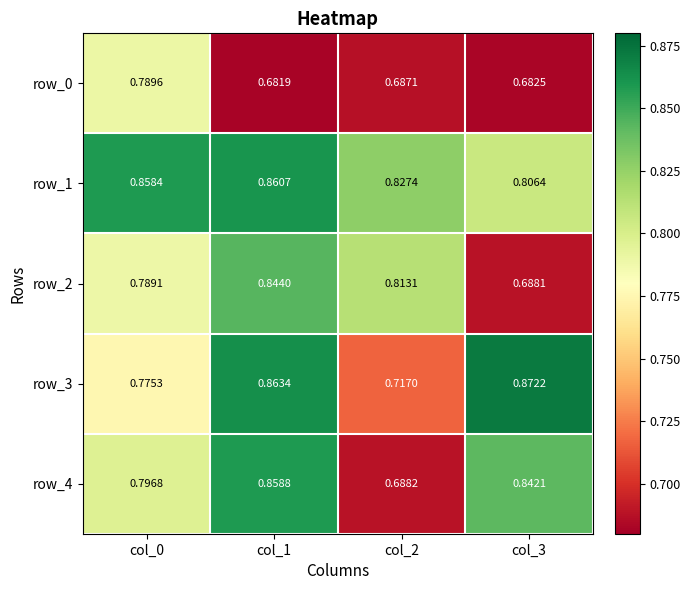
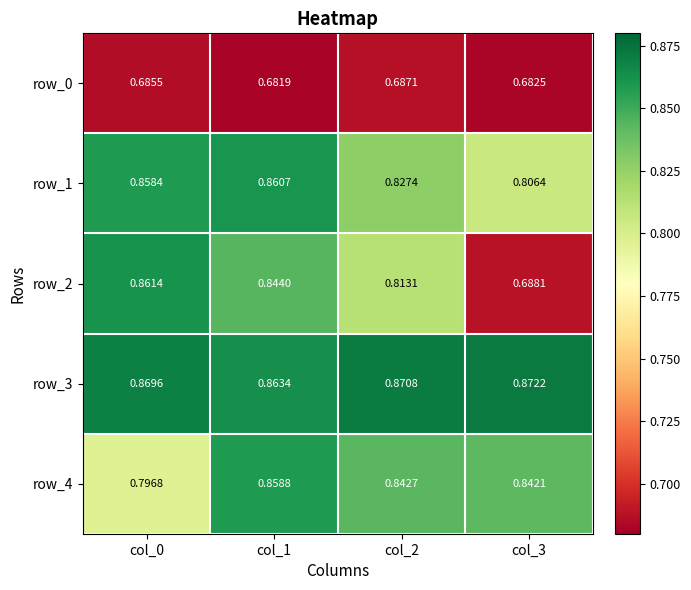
  {
    "row_0": {
-     "col_0": 0.7896,
+     "col_0": 0.6855,
      "col_1": 0.6819,
      "col_2": 0.6871,
      "col_3": 0.6825
    },
    "row_1": {
      "col_0": 0.8584,
      "col_1": 0.8607,
      "col_2": 0.8274,
      "col_3": 0.8064
    },
    "row_2": {
-     "col_0": 0.7891,
+     "col_0": 0.8614,
      "col_1": 0.8440,
      "col_2": 0.8131,
      "col_3": 0.6881
    },
    "row_3": {
-     "col_0": 0.7753,
+     "col_0": 0.8696,
      "col_1": 0.8634,
-     "col_2": 0.7170,
+     "col_2": 0.8708,
      "col_3": 0.8722
    },
    "row_4": {
      "col_0": 0.7968,
      "col_1": 0.8588,
-     "col_2": 0.6882,
+     "col_2": 0.8427,
      "col_3": 0.8421
    }
  }
